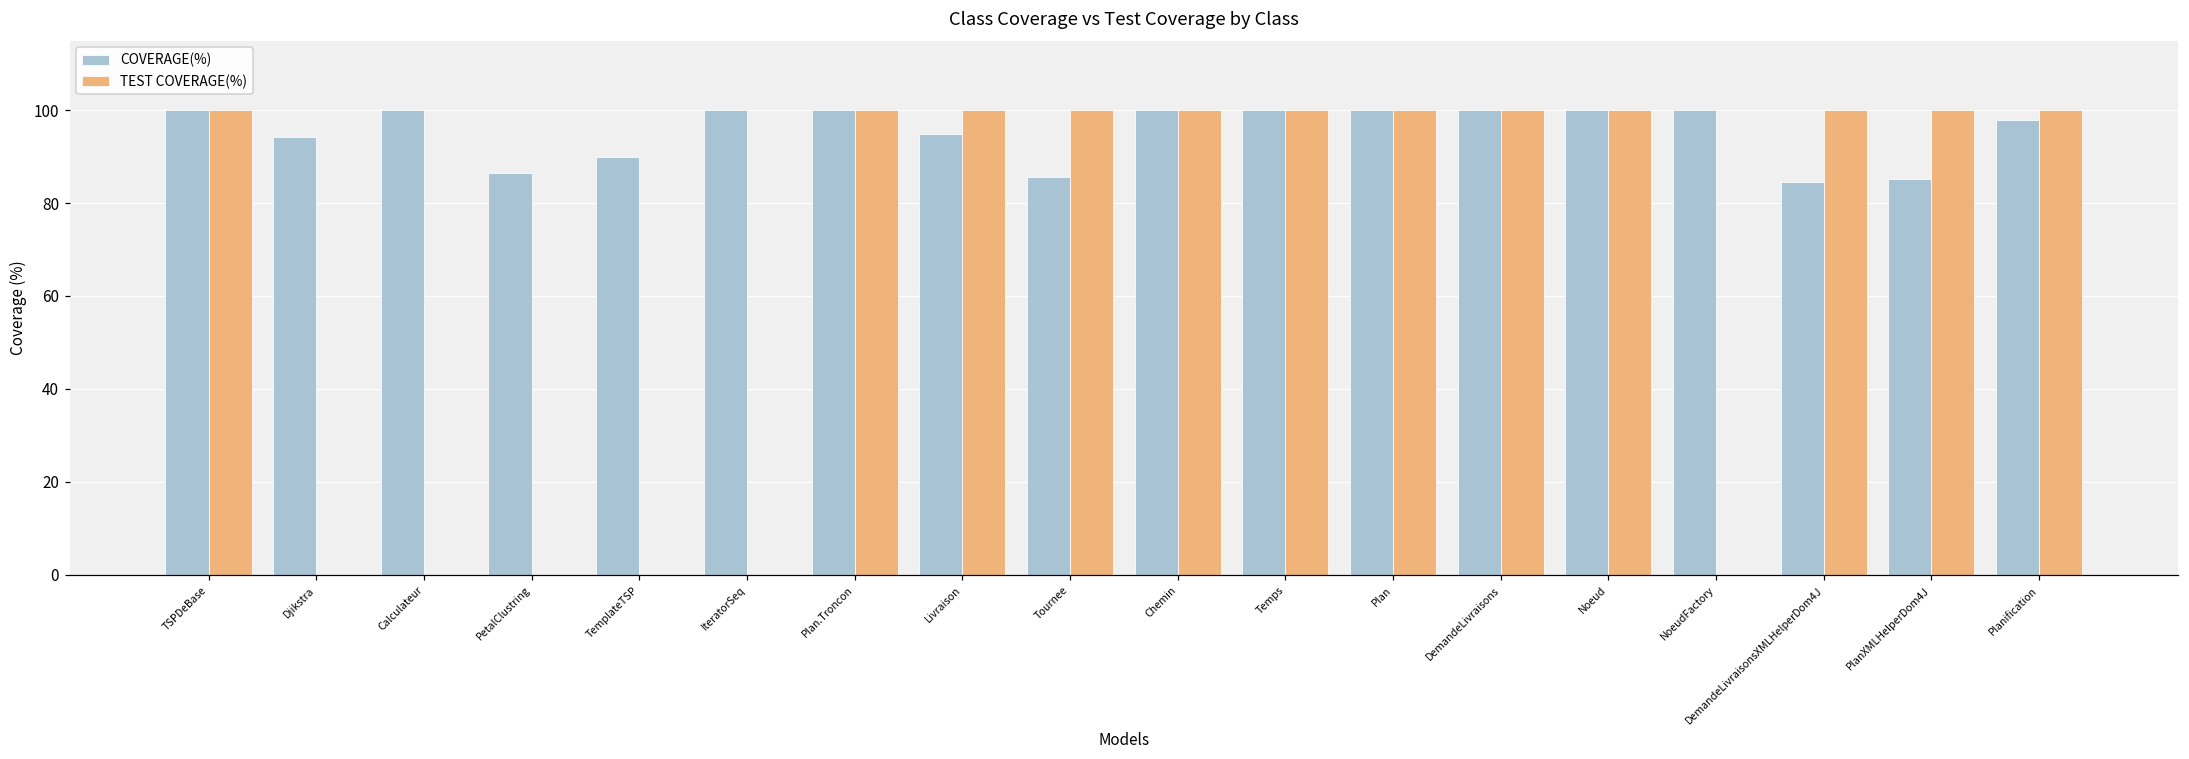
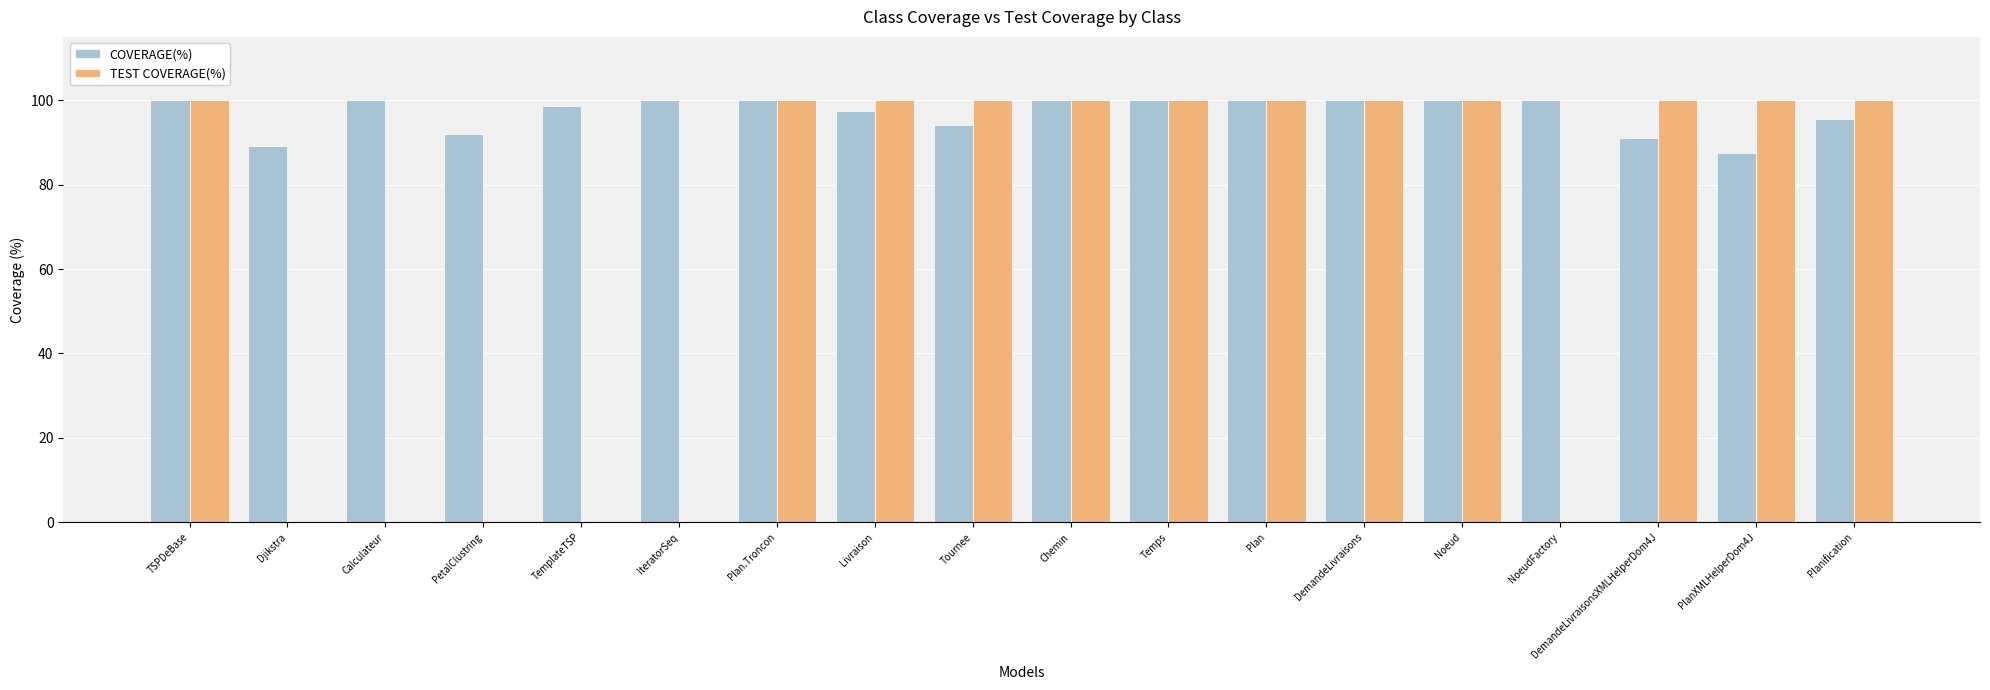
  {
    "COVERAGE(%)": {
      "TSPDeBase": 100,
-     "Djikstra": 94,
+     "Djikstra": 89,
      "Calculateur": 100,
-     "PetalClustring": 86,
-     "TemplateTSP": 90,
+     "PetalClustring": 92,
+     "TemplateTSP": 99,
      "IteratorSeq": 100,
      "Plan.Troncon": 100,
-     "Livraison": 95,
-     "Tournee": 86,
+     "Livraison": 98,
+     "Tournee": 94,
      "Chemin": 100,
      "Temps": 100,
      "Plan": 100,
      "DemandeLivraisons": 100,
      "Noeud": 100,
      "NoeudFactory": 100,
-     "DemandeLivraisonsXMLHelperDom4J": 85,
-     "PlanXMLHelperDom4J": 85,
-     "Planification": 98
+     "DemandeLivraisonsXMLHelperDom4J": 91,
+     "PlanXMLHelperDom4J": 88,
+     "Planification": 96
    },
    "TEST COVERAGE(%)": {
      "TSPDeBase": 100,
      "Djikstra": 0,
      "Calculateur": 0,
      "PetalClustring": 0,
      "TemplateTSP": 0,
      "IteratorSeq": 0,
      "Plan.Troncon": 100,
      "Livraison": 100,
      "Tournee": 100,
      "Chemin": 100,
      "Temps": 100,
      "Plan": 100,
      "DemandeLivraisons": 100,
      "Noeud": 100,
      "NoeudFactory": 0,
      "DemandeLivraisonsXMLHelperDom4J": 100,
      "PlanXMLHelperDom4J": 100,
      "Planification": 100
    }
  }
